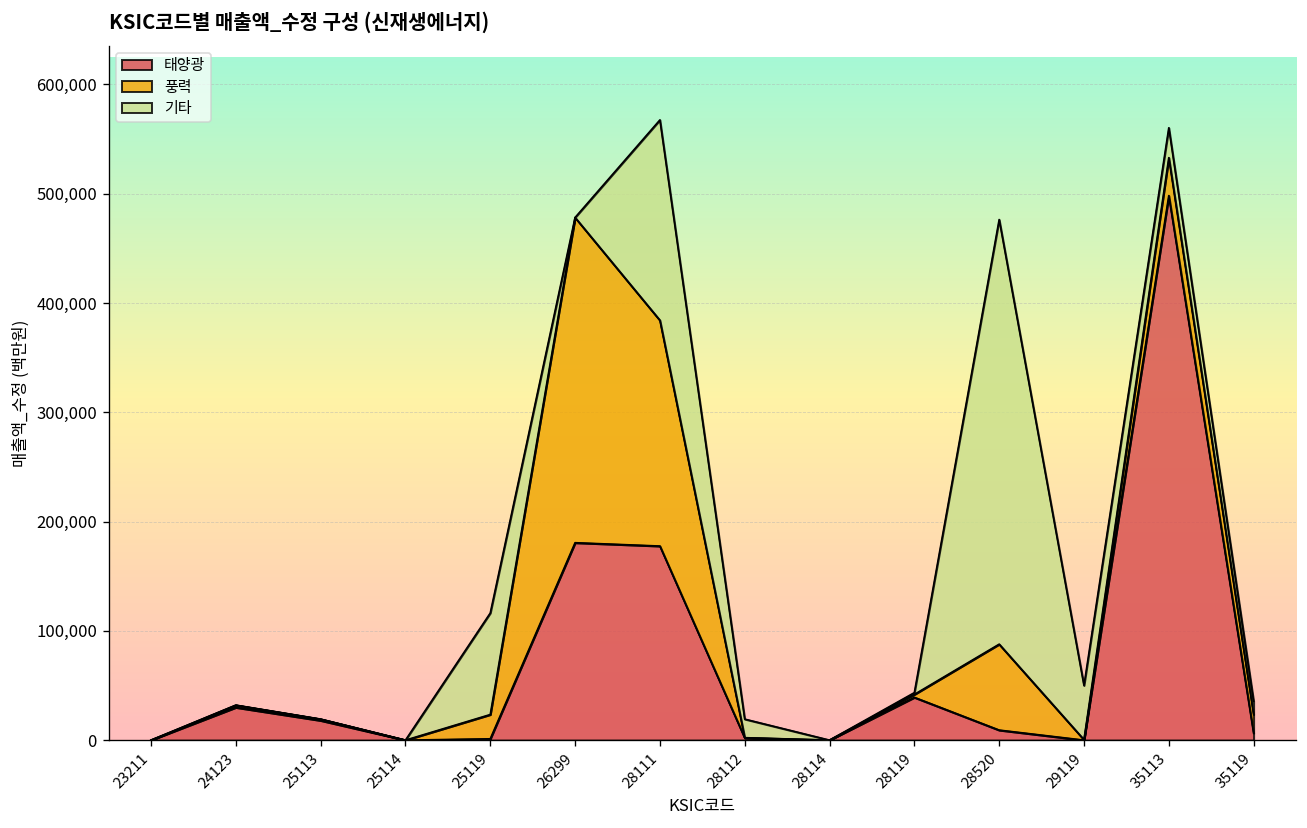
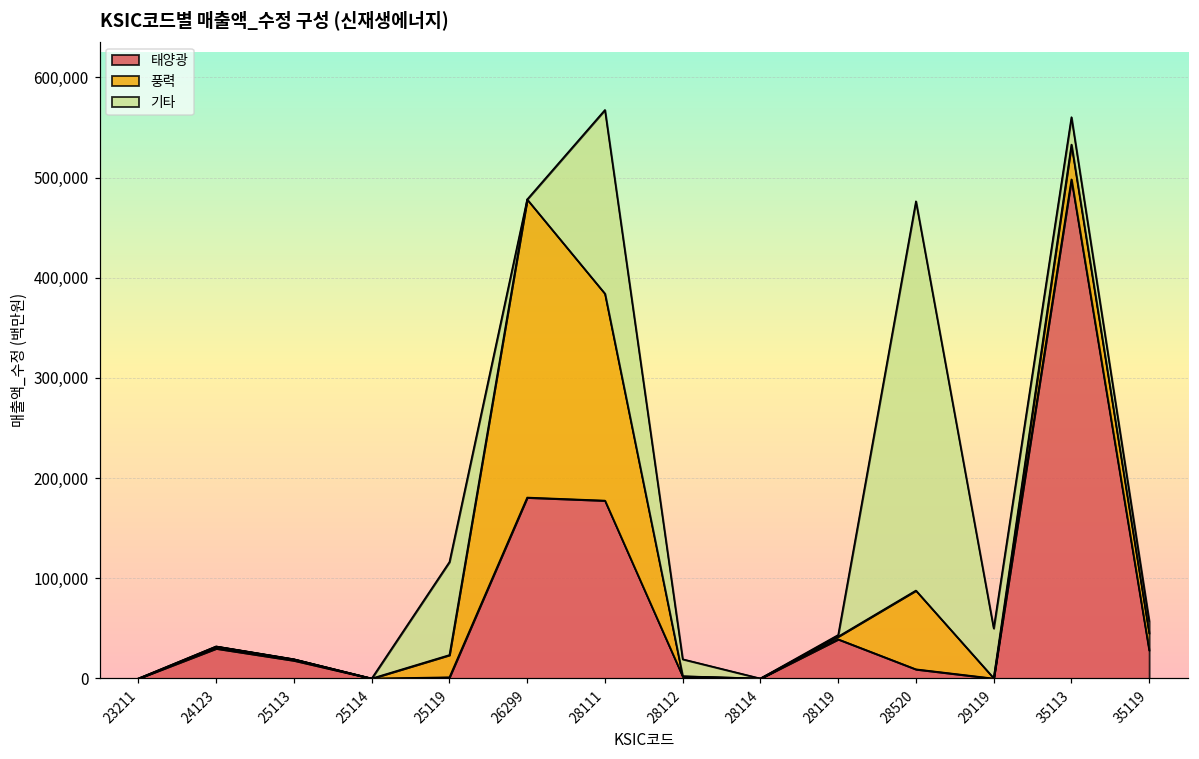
  {
    "태양광": {
      "25119": "0",
      "26299": "180,000",
      "28111": "180,000",
      "28520": "10,000",
      "35113": "500,000",
-     "35119": "10,000"
+     "35119": "30,000"
    },
    "풍력": {
      "25119": "20,000",
      "28111": "210,000",
      "28520": "80,000",
      "35113": "30,000",
      "35119": "20,000"
    },
    "기타": {
      "25119": "90,000",
      "28111": "180,000",
      "28112": "20,000",
      "28520": "390,000",
      "29119": "50,000",
      "35113": "30,000",
      "35119": "10,000"
    }
  }
